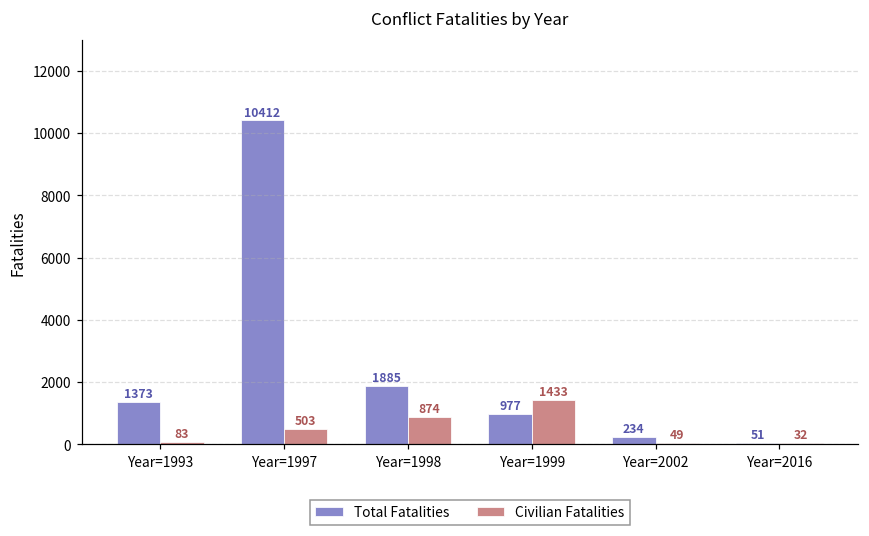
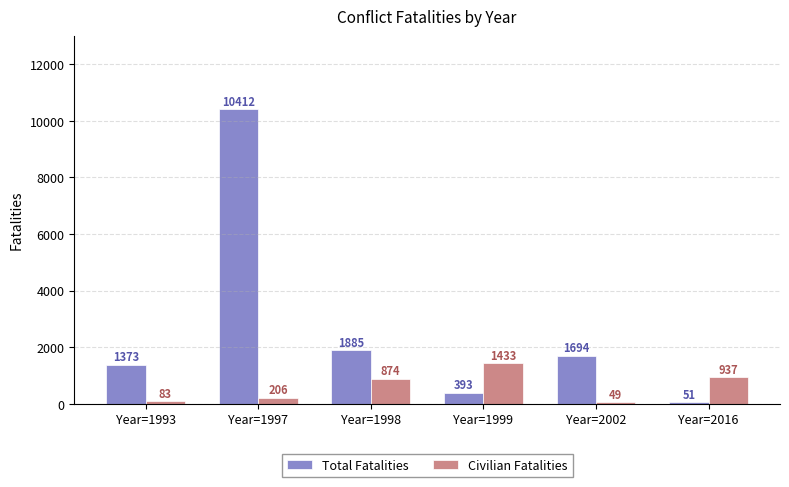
  {
    "Total Fatalities": {
      "Year=1993": 1373,
      "Year=1997": 10412,
      "Year=1998": 1885,
-     "Year=1999": 977,
-     "Year=2002": 234,
+     "Year=1999": 393,
+     "Year=2002": 1694,
      "Year=2016": 51
    },
    "Civilian Fatalities": {
      "Year=1993": 83,
-     "Year=1997": 503,
+     "Year=1997": 206,
      "Year=1998": 874,
      "Year=1999": 1433,
      "Year=2002": 49,
-     "Year=2016": 32
+     "Year=2016": 937
    }
  }
